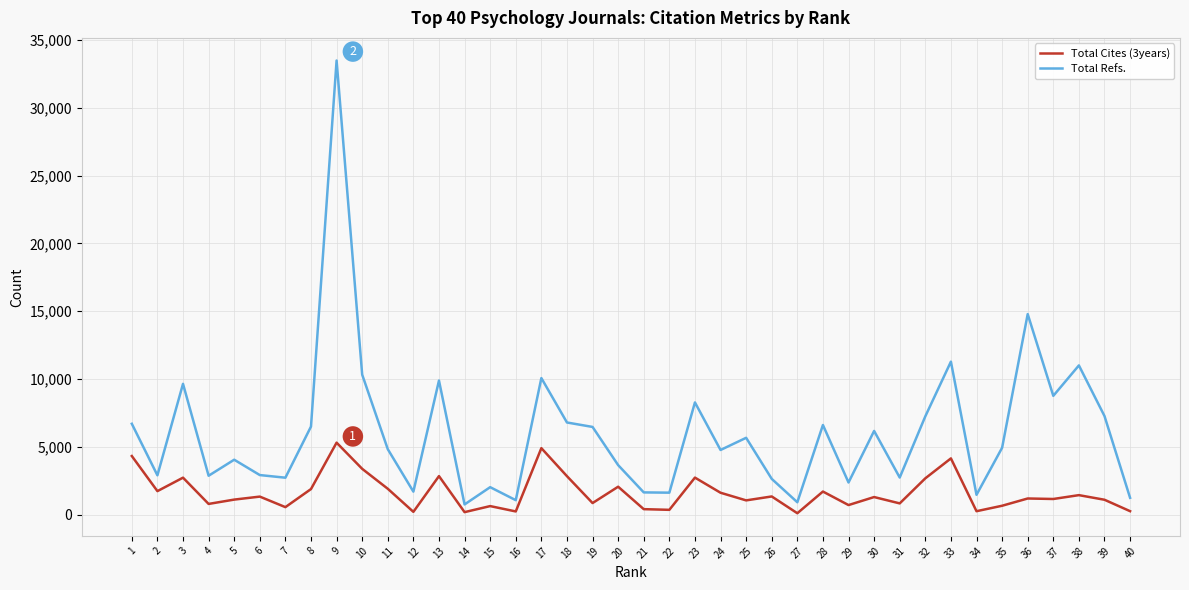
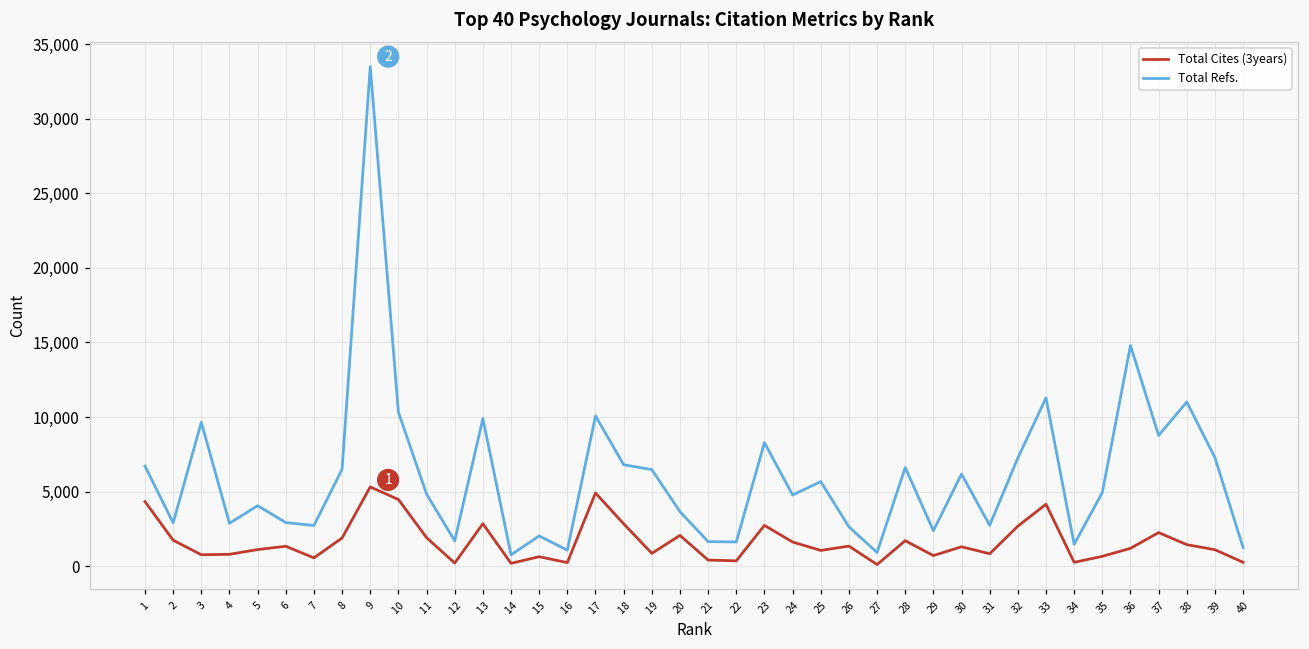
  {
    "Total Cites (3years)": {
      "1": "4,300",
      "2": "1,700",
-     "3": "2,700",
+     "3": "800",
      "4": "800",
      "5": "1,100",
      "6": "1,300",
      "7": "600",
      "8": "1,900",
-     "10": "3,400",
+     "10": "4,500",
      "11": "1,900",
      "12": "200",
      "13": "2,800",
      "14": "200",
      "15": "600",
      "16": "200",
      "17": "4,900",
      "18": "2,800",
      "19": "900",
      "20": "2,100",
      "21": "400",
      "22": "400",
      "23": "2,700",
      "24": "1,600",
      "25": "1,100",
      "26": "1,300",
      "27": "100",
      "28": "1,700",
      "29": "700",
      "30": "1,300",
      "31": "800",
      "32": "2,700",
      "33": "4,100",
      "34": "300",
      "35": "700",
      "36": "1,200",
-     "37": "1,200",
+     "37": "2,200",
      "38": "1,400",
      "39": "1,100",
      "40": "300"
    },
    "Total Refs.": {
      "1": "6,700",
      "2": "2,900",
      "3": "9,600",
      "4": "2,900",
      "5": "4,100",
      "6": "2,900",
      "7": "2,700",
      "8": "6,500",
      "10": "10,300",
      "11": "4,800",
      "12": "1,700",
      "13": "9,900",
      "14": "800",
      "15": "2,000",
      "16": "1,100",
      "17": "10,100",
      "18": "6,800",
      "19": "6,500",
      "20": "3,700",
      "21": "1,600",
      "22": "1,600",
      "23": "8,300",
      "24": "4,800",
      "25": "5,700",
      "26": "2,600",
      "27": "900",
      "28": "6,600",
      "29": "2,400",
      "30": "6,200",
      "31": "2,700",
      "32": "7,300",
      "33": "11,300",
      "34": "1,500",
      "35": "4,900",
      "36": "14,800",
      "37": "8,800",
      "38": "11,000",
      "39": "7,300",
      "40": "1,200"
    }
  }
